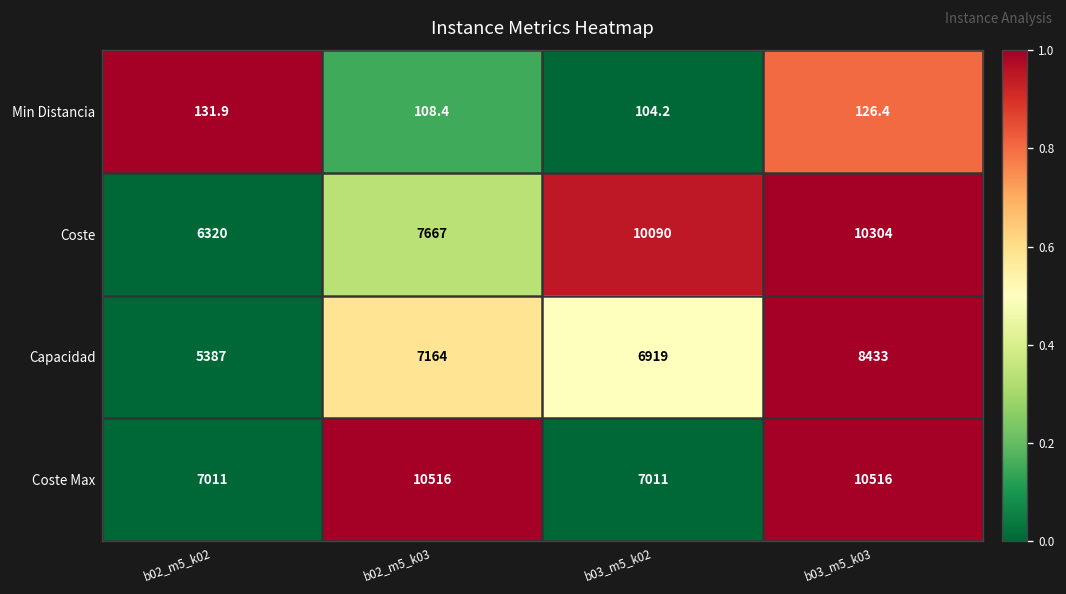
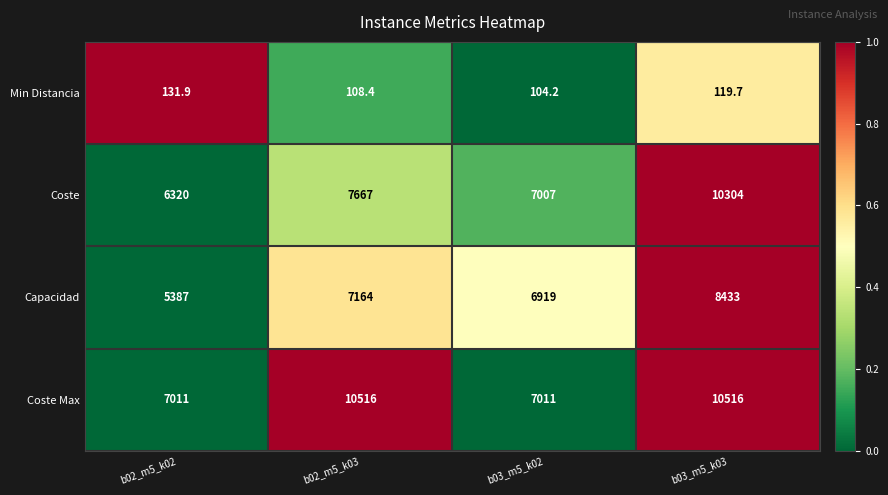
  {
    "Min Distancia": {
      "b02_m5_k02": 131.9,
      "b02_m5_k03": 108.4,
      "b03_m5_k02": 104.2,
-     "b03_m5_k03": 126.4
+     "b03_m5_k03": 119.7
    },
    "Coste": {
      "b02_m5_k02": 6320,
      "b02_m5_k03": 7667,
-     "b03_m5_k02": 10090,
+     "b03_m5_k02": 7007,
      "b03_m5_k03": 10304
    },
    "Capacidad": {
      "b02_m5_k02": 5387,
      "b02_m5_k03": 7164,
      "b03_m5_k02": 6919,
      "b03_m5_k03": 8433
    },
    "Coste Max": {
      "b02_m5_k02": 7011,
      "b02_m5_k03": 10516,
      "b03_m5_k02": 7011,
      "b03_m5_k03": 10516
    }
  }
